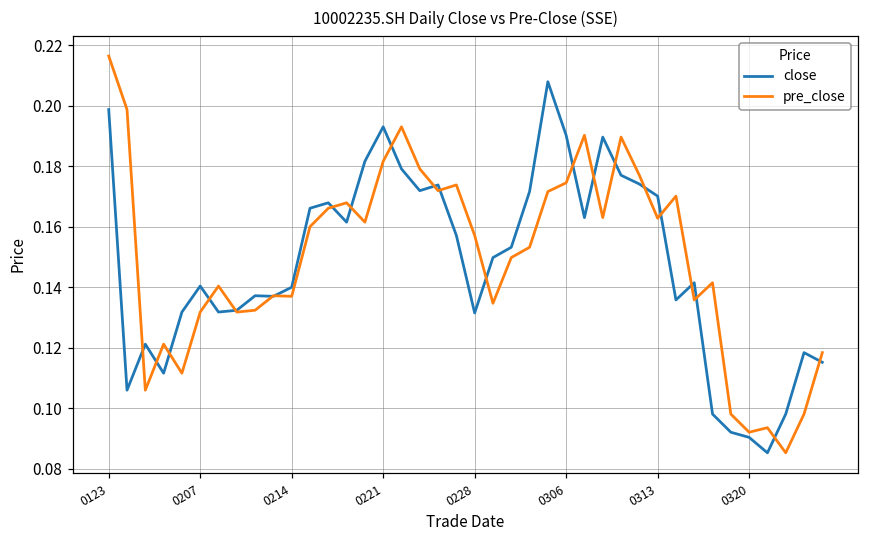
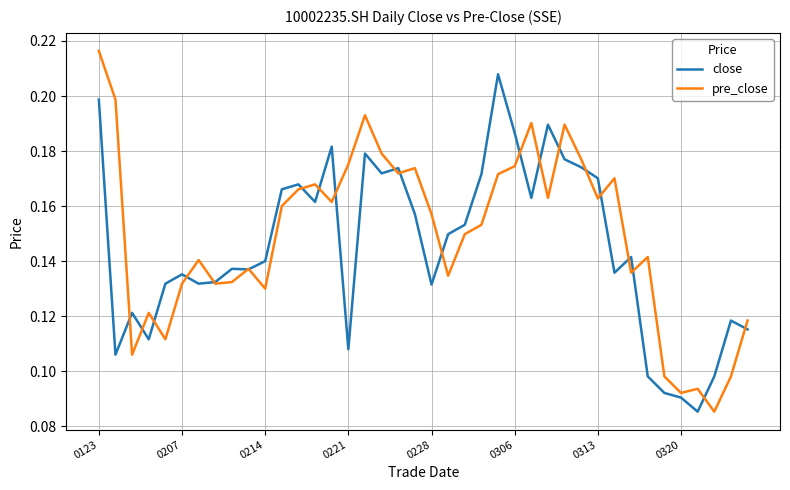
  {
    "close": {
      "0123": 0.199,
-     "0207": 0.140,
+     "0207": 0.135,
      "0214": 0.140,
-     "0221": 0.193,
+     "0221": 0.108,
      "0228": 0.132,
-     "0306": 0.190,
+     "0306": 0.187,
      "0313": 0.170,
      "0320": 0.090
    },
    "pre_close": {
      "0123": 0.216,
      "0207": 0.132,
-     "0214": 0.137,
-     "0221": 0.182,
+     "0214": 0.130,
+     "0221": 0.175,
      "0228": 0.157,
      "0306": 0.175,
      "0313": 0.163,
      "0320": 0.092
    }
  }
